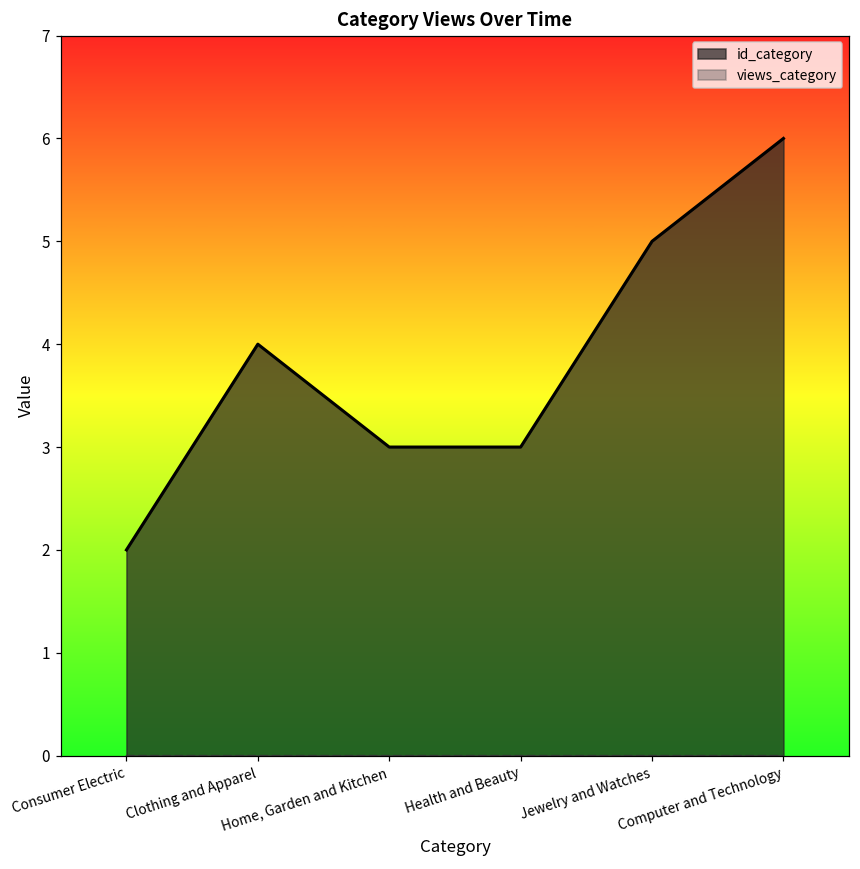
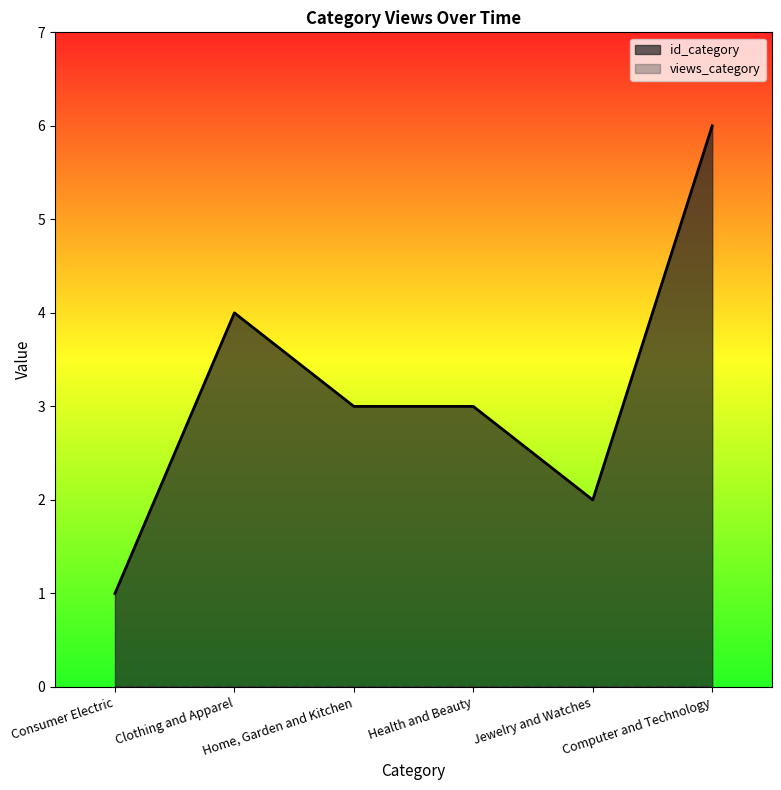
  {
    "id_category": {
-     "Consumer Electric": 2,
+     "Consumer Electric": 1,
      "Clothing and Apparel": 4,
      "Home, Garden and Kitchen": 3,
      "Health and Beauty": 3,
-     "Jewelry and Watches": 5,
+     "Jewelry and Watches": 2,
      "Computer and Technology": 6
    },
    "views_category": {
      "Consumer Electric": 0,
      "Clothing and Apparel": 0,
      "Home, Garden and Kitchen": 0,
      "Health and Beauty": 0,
      "Jewelry and Watches": 0,
      "Computer and Technology": 0
    }
  }
